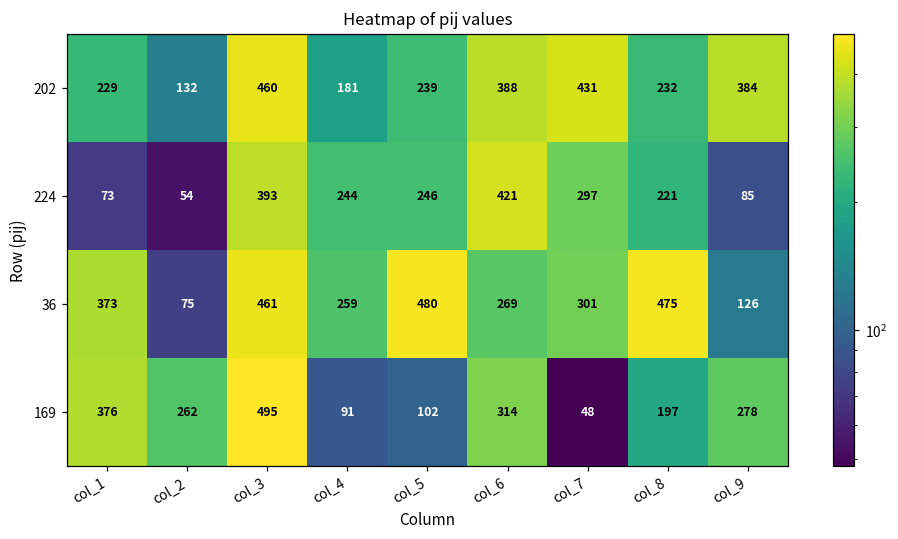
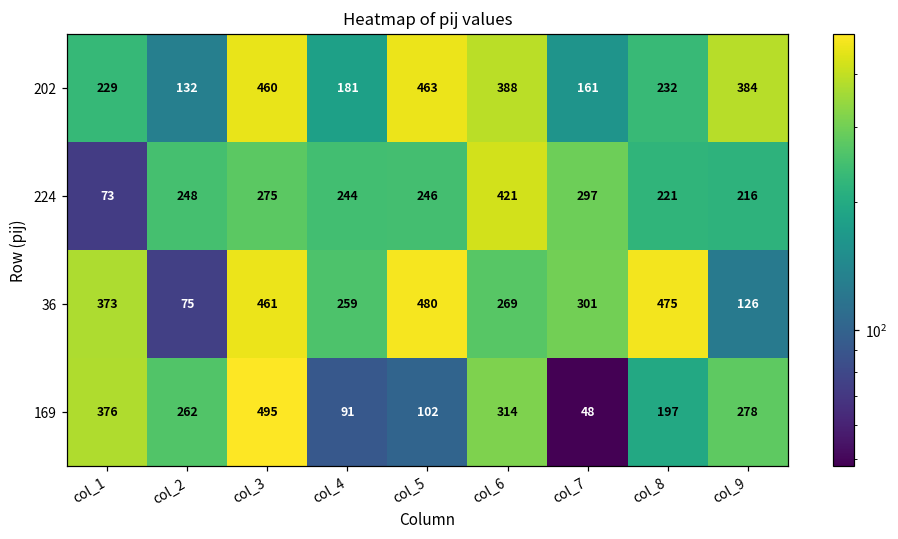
  {
    "202": {
      "col_1": 229,
      "col_2": 132,
      "col_3": 460,
      "col_4": 181,
-     "col_5": 239,
+     "col_5": 463,
      "col_6": 388,
-     "col_7": 431,
+     "col_7": 161,
      "col_8": 232,
      "col_9": 384
    },
    "224": {
      "col_1": 73,
-     "col_2": 54,
-     "col_3": 393,
+     "col_2": 248,
+     "col_3": 275,
      "col_4": 244,
      "col_5": 246,
      "col_6": 421,
      "col_7": 297,
      "col_8": 221,
-     "col_9": 85
+     "col_9": 216
    },
    "36": {
      "col_1": 373,
      "col_2": 75,
      "col_3": 461,
      "col_4": 259,
      "col_5": 480,
      "col_6": 269,
      "col_7": 301,
      "col_8": 475,
      "col_9": 126
    },
    "169": {
      "col_1": 376,
      "col_2": 262,
      "col_3": 495,
      "col_4": 91,
      "col_5": 102,
      "col_6": 314,
      "col_7": 48,
      "col_8": 197,
      "col_9": 278
    }
  }
